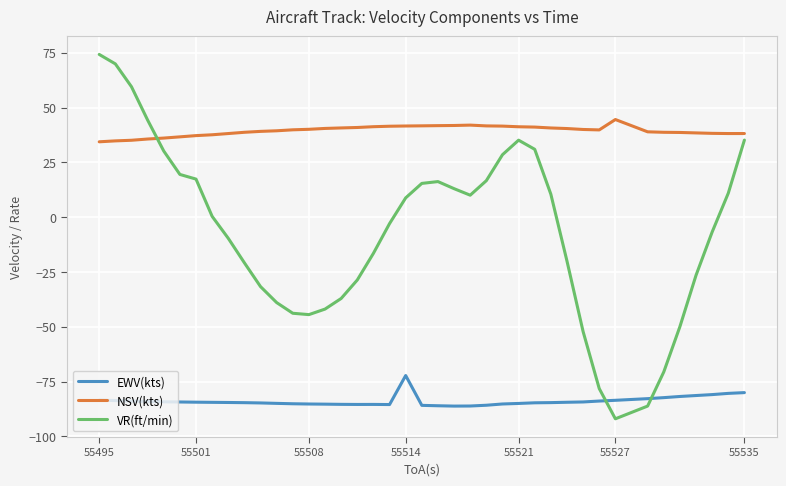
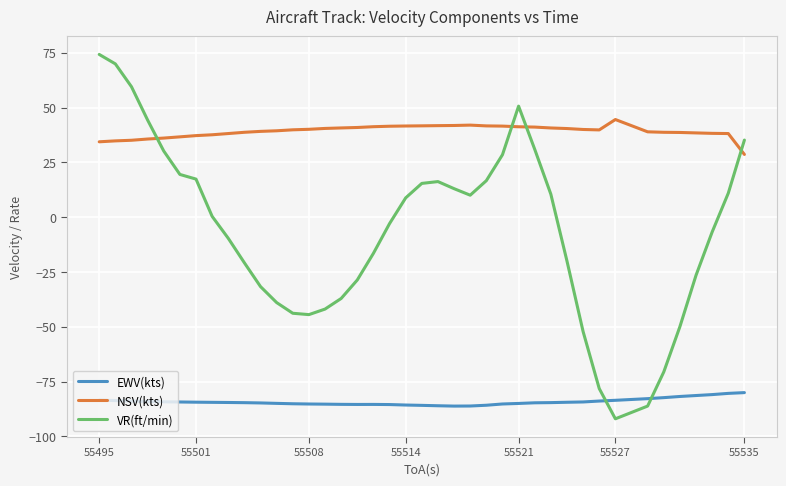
  {
    "EWV(kts)": {
      "55501": -84,
      "55508": -85,
-     "55514": -72,
+     "55514": -86,
      "55521": -85,
      "55527": -84,
      "55535": -80
    },
    "NSV(kts)": {
      "55495": 34,
      "55501": 37,
      "55508": 40,
      "55514": 42,
      "55521": 41,
      "55527": 45,
-     "55535": 38
+     "55535": 29
    },
    "VR(ft/min)": {
      "55495": 74,
      "55501": 17,
      "55508": -44,
      "55514": 9,
-     "55521": 35,
+     "55521": 51,
      "55527": -92,
      "55535": 35
    }
  }
